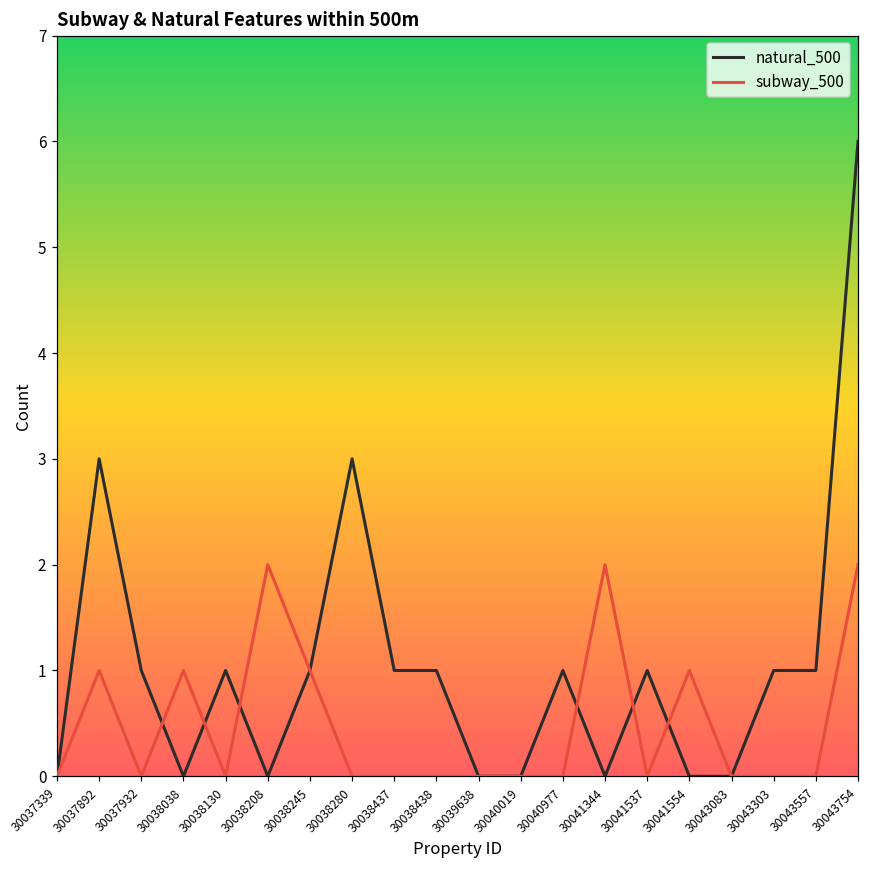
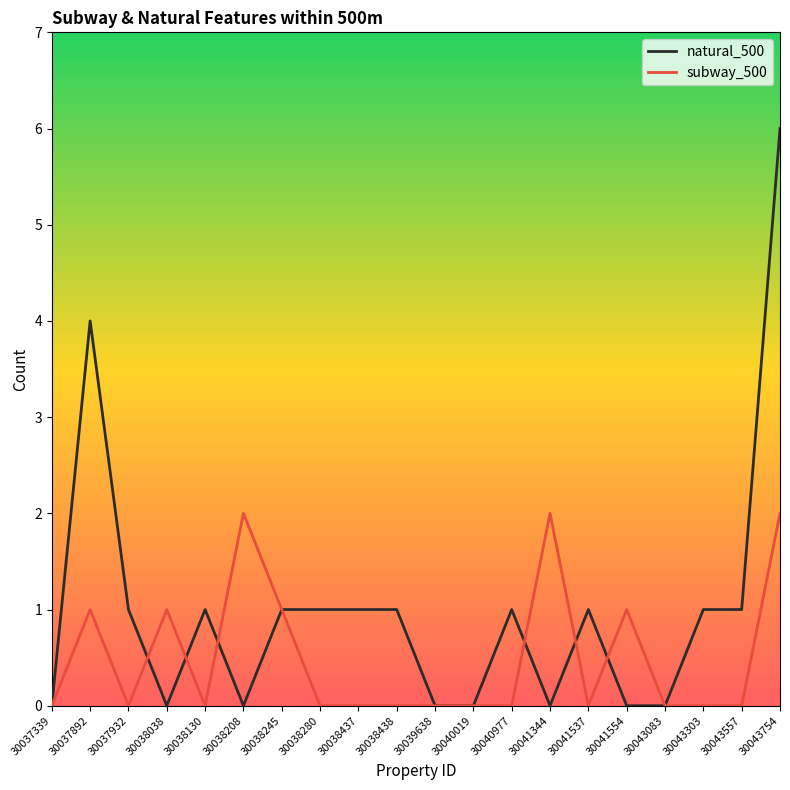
  {
    "natural_500": {
-     "30037892": 3,
+     "30037892": 4,
      "30037932": 1,
      "30038038": 0,
      "30038130": 1,
      "30038208": 0,
-     "30038280": 3,
+     "30038280": 1,
      "30038437": 1,
      "30038438": 1,
      "30040977": 1,
      "30041344": 0,
      "30041537": 1,
      "30041554": 0,
      "30043303": 1,
      "30043557": 1,
      "30043754": 6
    },
    "subway_500": {
      "30037892": 1,
      "30037932": 0,
      "30038038": 1,
      "30038130": 0,
      "30038208": 2,
      "30038280": 0,
      "30038437": 0,
      "30038438": 0,
      "30040977": 0,
      "30041344": 2,
      "30041537": 0,
      "30041554": 1,
      "30043303": 0,
      "30043557": 0,
      "30043754": 2
    }
  }
